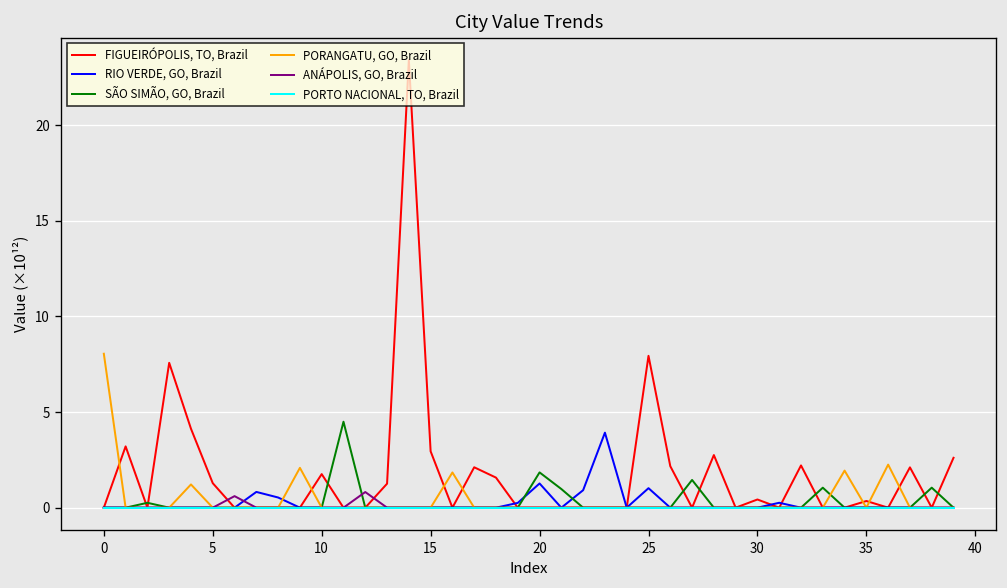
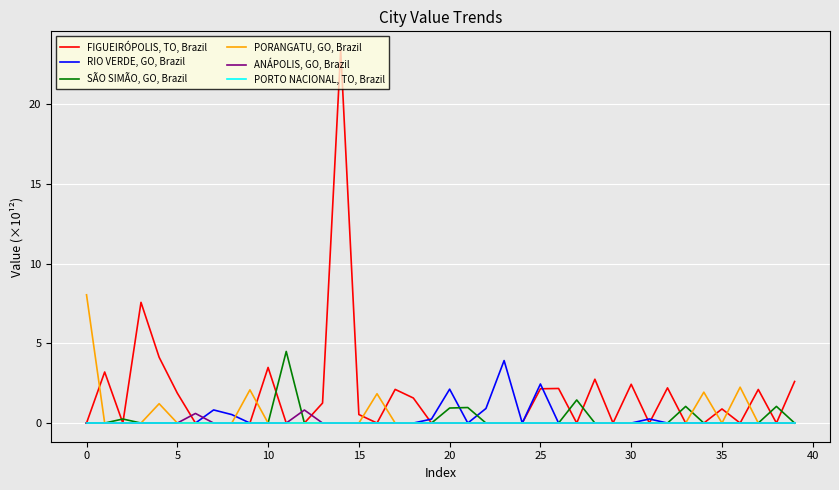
  {
    "FIGUEIRÓPOLIS, TO, Brazil": {
-     "5": 1.3,
-     "10": 1.8,
-     "15": 2.9,
-     "25": 7.9,
-     "30": 0.4,
-     "35": 0.3
+     "5": 1.9,
+     "10": 3.5,
+     "15": 0.5,
+     "25": 2.2,
+     "30": 2.4,
+     "35": 0.9
    },
    "RIO VERDE, GO, Brazil": {
-     "20": 1.3,
-     "25": 1.0
+     "20": 2.1,
+     "25": 2.5
    },
    "SÃO SIMÃO, GO, Brazil": {
-     "20": 1.8
+     "20": 0.9
    },
    "PORANGATU, GO, Brazil": {
      "0": 8.0
    }
  }
